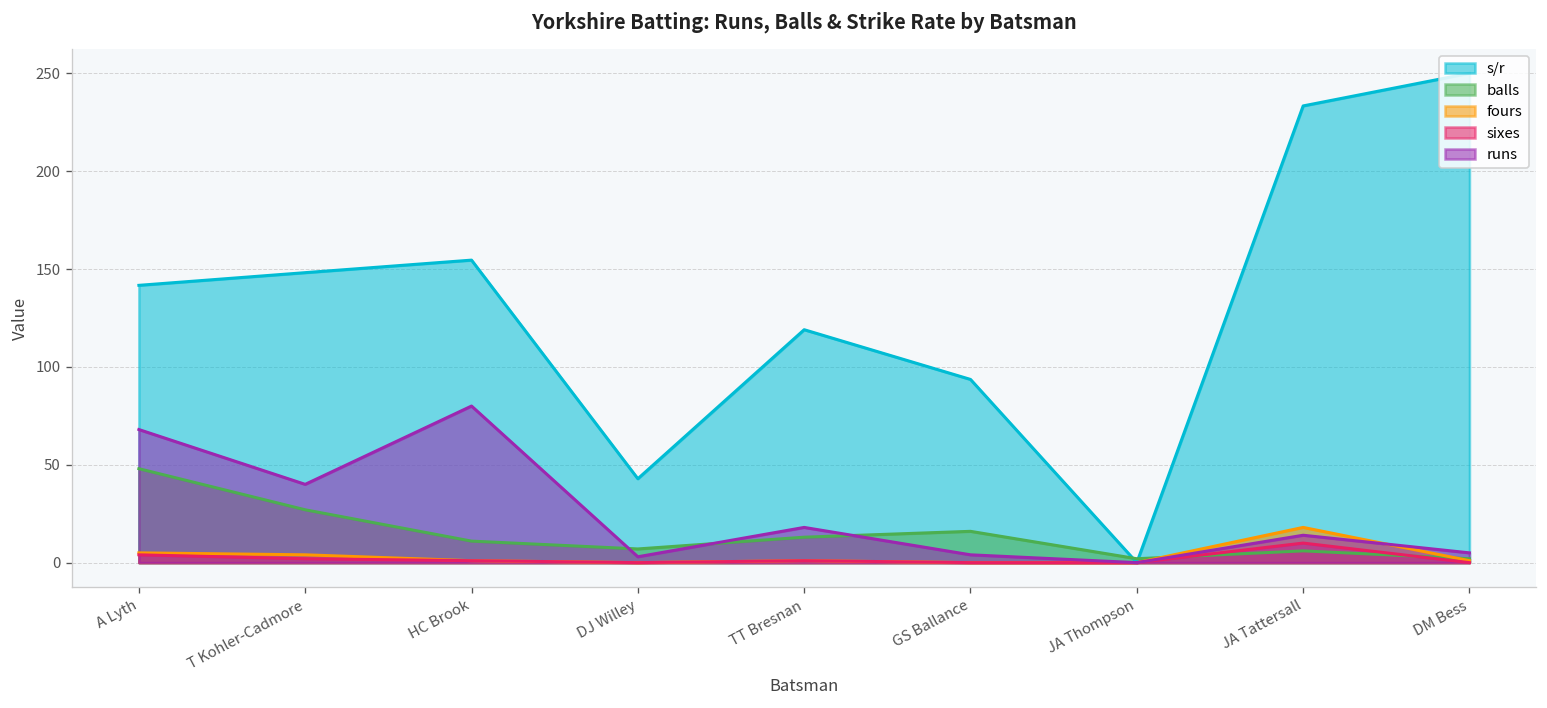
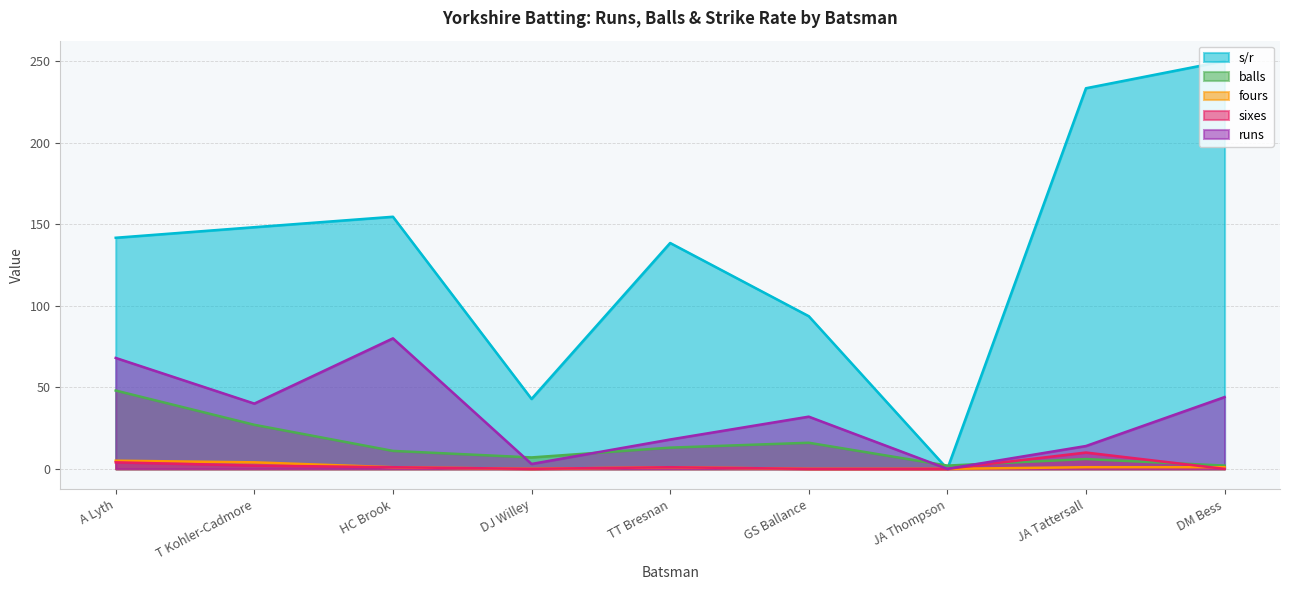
  {
    "s/r": {
      "A Lyth": 142,
      "T Kohler-Cadmore": 148,
      "HC Brook": 155,
      "DJ Willey": 43,
-     "TT Bresnan": 119,
+     "TT Bresnan": 138,
      "GS Ballance": 94,
      "JA Tattersall": 233
    },
    "balls": {
      "A Lyth": 48,
      "T Kohler-Cadmore": 27,
      "HC Brook": 11,
      "DJ Willey": 7,
      "TT Bresnan": 13,
      "GS Ballance": 16,
      "JA Thompson": 2,
      "JA Tattersall": 6
    },
    "fours": {
      "T Kohler-Cadmore": 4,
-     "JA Tattersall": 18
+     "JA Tattersall": 1
    },
    "sixes": {
      "T Kohler-Cadmore": 2,
      "JA Tattersall": 10
    },
    "runs": {
      "A Lyth": 68,
      "T Kohler-Cadmore": 40,
      "HC Brook": 80,
      "DJ Willey": 3,
      "TT Bresnan": 18,
-     "GS Ballance": 4,
+     "GS Ballance": 32,
      "JA Tattersall": 14,
-     "DM Bess": 5
+     "DM Bess": 44
    }
  }
